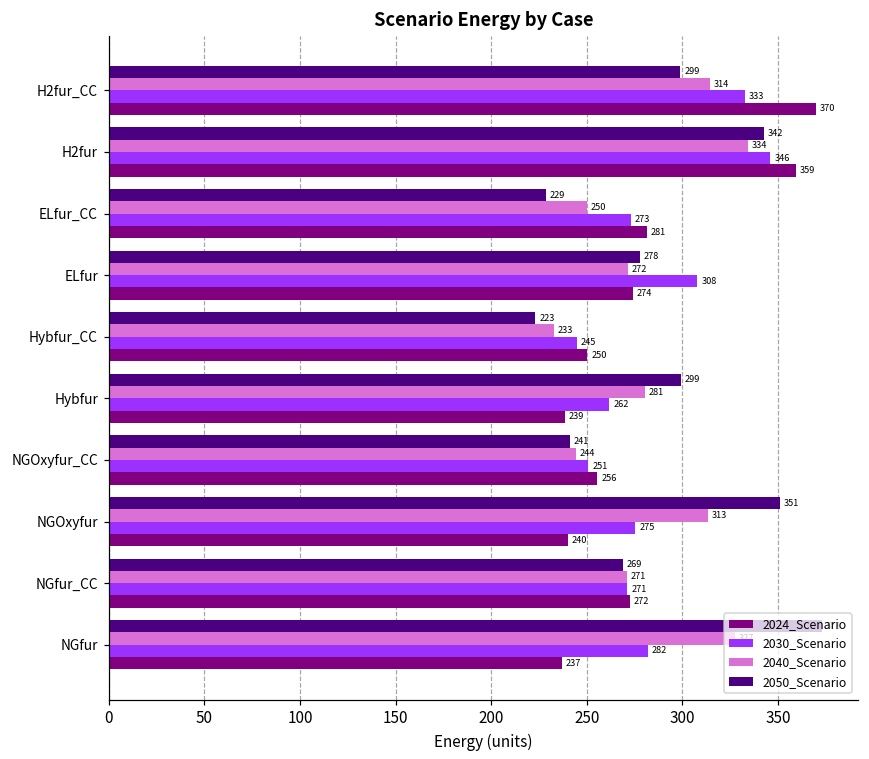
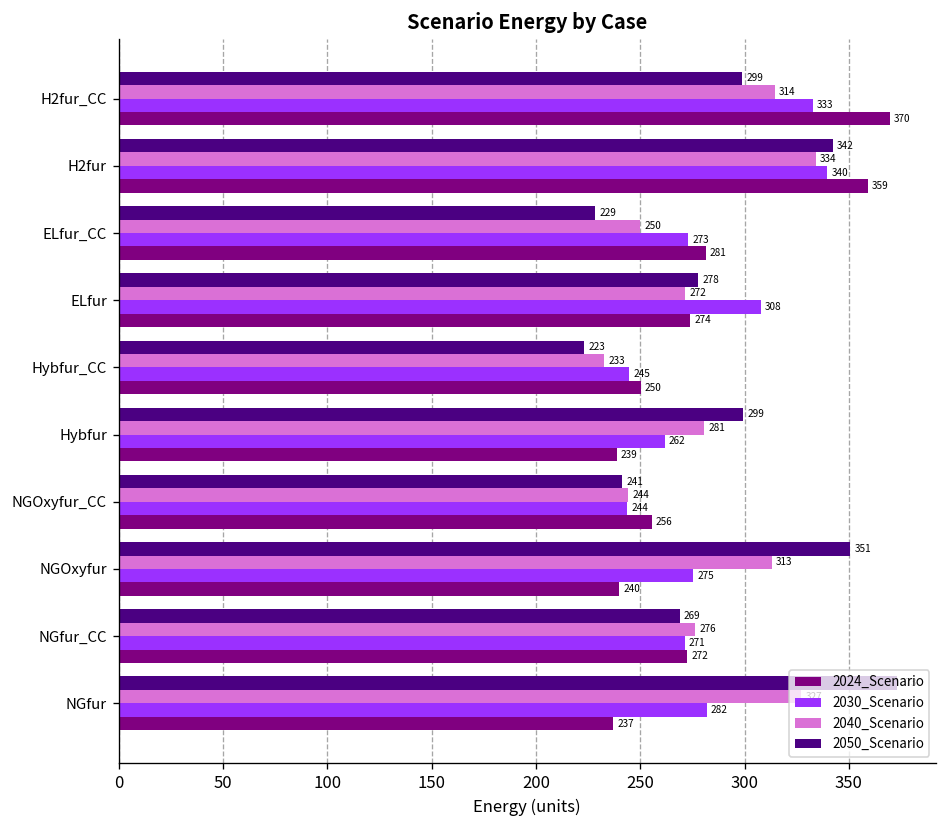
  {
    "2030_Scenario": {
      "H2fur_CC": 333,
-     "H2fur": 346,
+     "H2fur": 340,
      "ELfur_CC": 273,
      "ELfur": 308,
      "Hybfur_CC": 245,
      "Hybfur": 262,
-     "NGOxyfur_CC": 251,
+     "NGOxyfur_CC": 244,
      "NGOxyfur": 275,
      "NGfur_CC": 271,
      "NGfur": 282
    },
    "2040_Scenario": {
      "H2fur_CC": 314,
      "H2fur": 334,
      "ELfur_CC": 250,
      "ELfur": 272,
      "Hybfur_CC": 233,
      "Hybfur": 281,
      "NGOxyfur_CC": 244,
      "NGOxyfur": 313,
-     "NGfur_CC": 271
+     "NGfur_CC": 276
    }
  }
